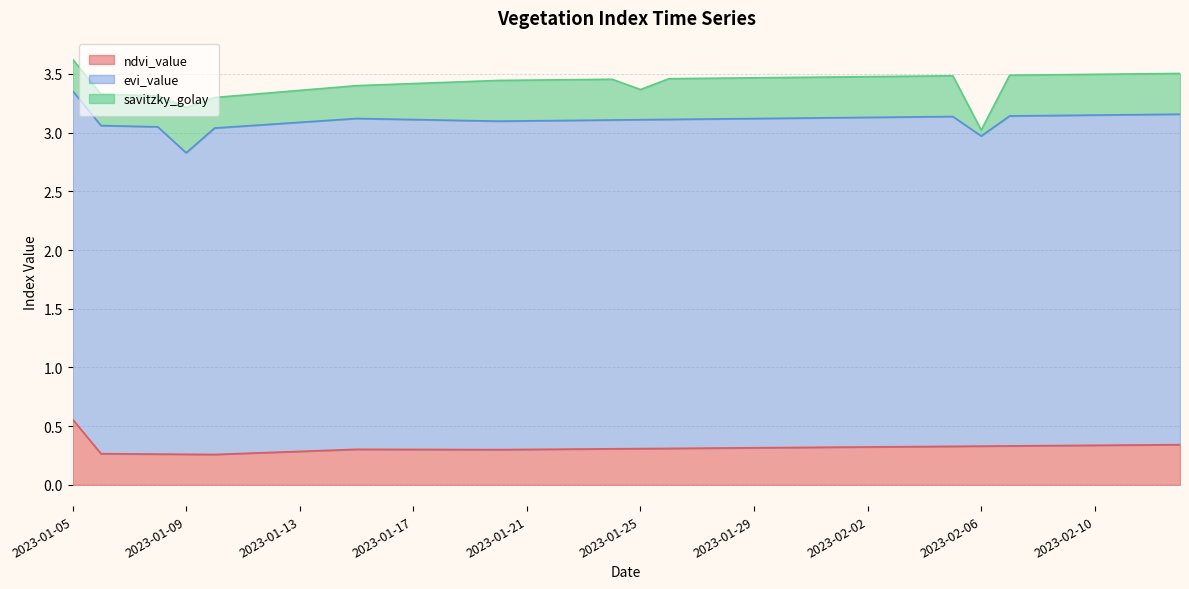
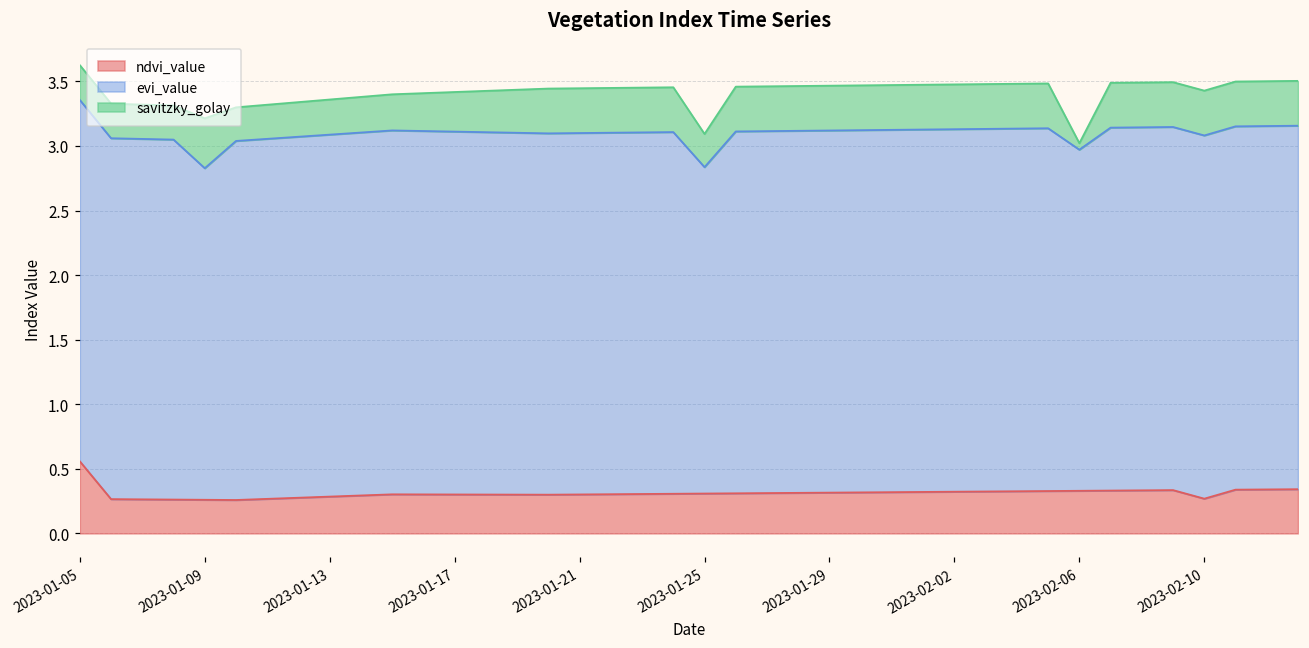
  {
    "ndvi_value": {
      "2023-01-05": 0.56,
      "2023-01-09": 0.26,
      "2023-01-13": 0.28,
      "2023-01-17": 0.30,
      "2023-01-21": 0.30,
      "2023-01-25": 0.31,
      "2023-01-29": 0.32,
      "2023-02-02": 0.32,
      "2023-02-06": 0.33,
-     "2023-02-10": 0.34
+     "2023-02-10": 0.27
    },
    "evi_value": {
      "2023-01-05": 2.80,
      "2023-01-09": 2.57,
      "2023-01-13": 2.80,
      "2023-01-17": 2.81,
      "2023-01-21": 2.80,
-     "2023-01-25": 2.80,
+     "2023-01-25": 2.53,
      "2023-01-29": 2.80,
      "2023-02-02": 2.81,
      "2023-02-06": 2.64,
      "2023-02-10": 2.81
    },
    "savitzky_golay": {
      "2023-01-05": 0.27,
      "2023-01-13": 0.27,
      "2023-01-17": 0.31,
      "2023-01-21": 0.35,
      "2023-01-25": 0.26,
      "2023-01-29": 0.35,
      "2023-02-02": 0.35,
      "2023-02-06": 0.05,
      "2023-02-10": 0.35
    }
  }
